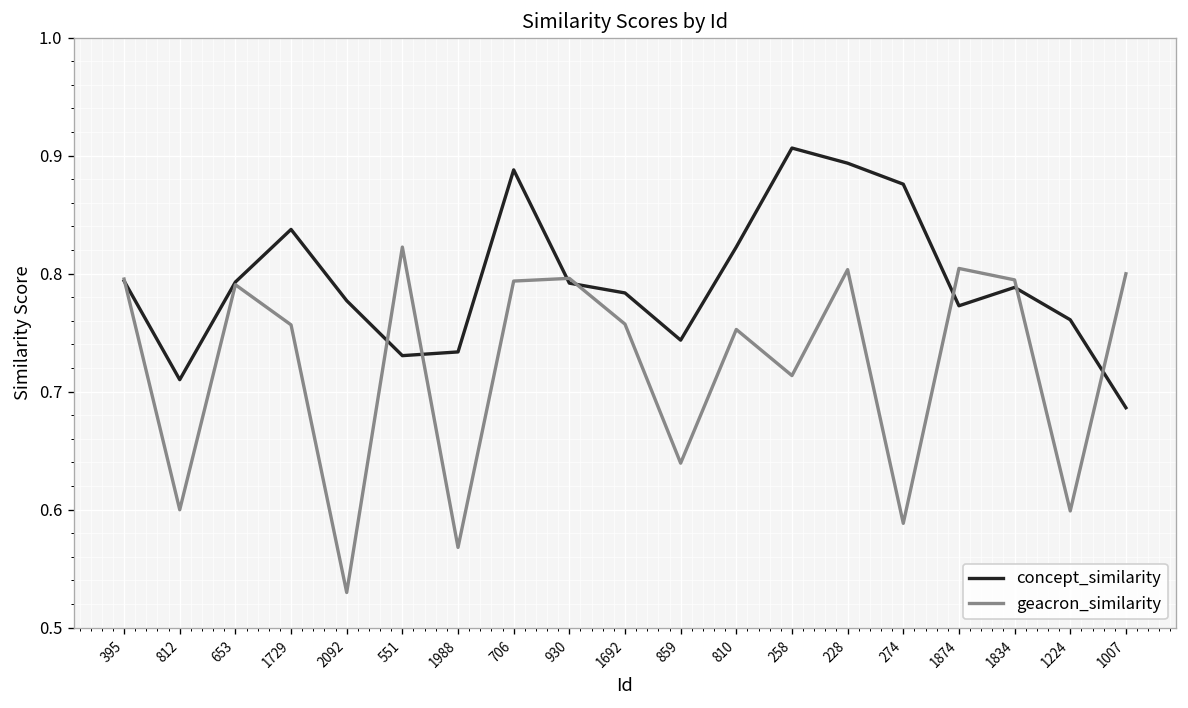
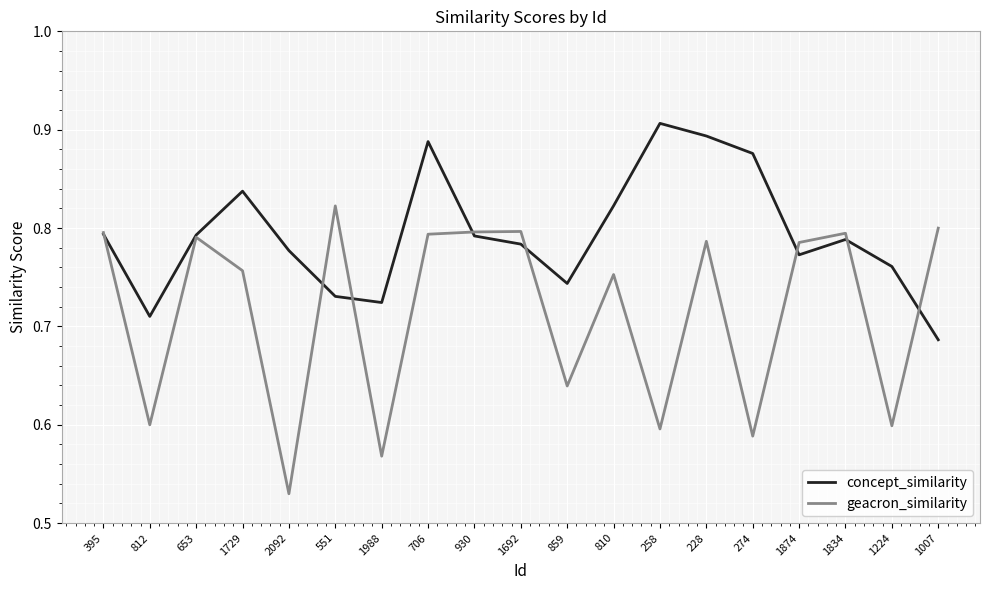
  {
    "concept_similarity": {
      "812": 0.71,
      "1729": 0.84,
      "2092": 0.78,
      "551": 0.73,
-     "1988": 0.73,
+     "1988": 0.72,
      "706": 0.89,
      "930": 0.79,
      "1692": 0.78,
      "859": 0.74,
      "810": 0.82,
      "258": 0.91,
      "228": 0.89,
      "274": 0.88,
      "1874": 0.77,
      "1834": 0.79,
      "1224": 0.76,
      "1007": 0.69
    },
    "geacron_similarity": {
      "812": 0.60,
      "1729": 0.76,
      "2092": 0.53,
      "551": 0.82,
      "1988": 0.57,
      "706": 0.79,
      "930": 0.80,
-     "1692": 0.76,
+     "1692": 0.80,
      "859": 0.64,
      "810": 0.75,
-     "258": 0.71,
-     "228": 0.80,
+     "258": 0.60,
+     "228": 0.79,
      "274": 0.59,
-     "1874": 0.80,
+     "1874": 0.79,
      "1834": 0.79,
      "1224": 0.60,
      "1007": 0.80
    }
  }
